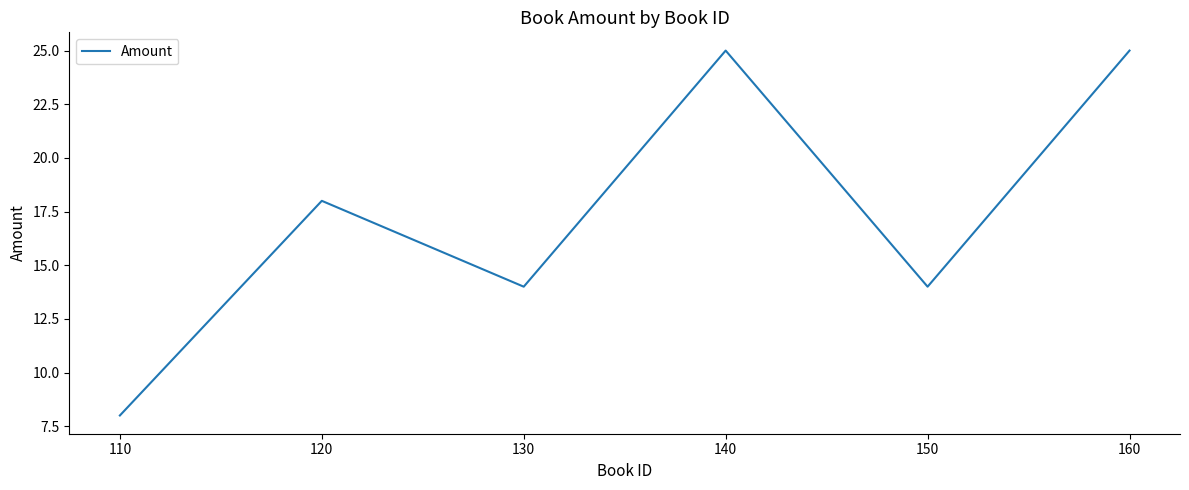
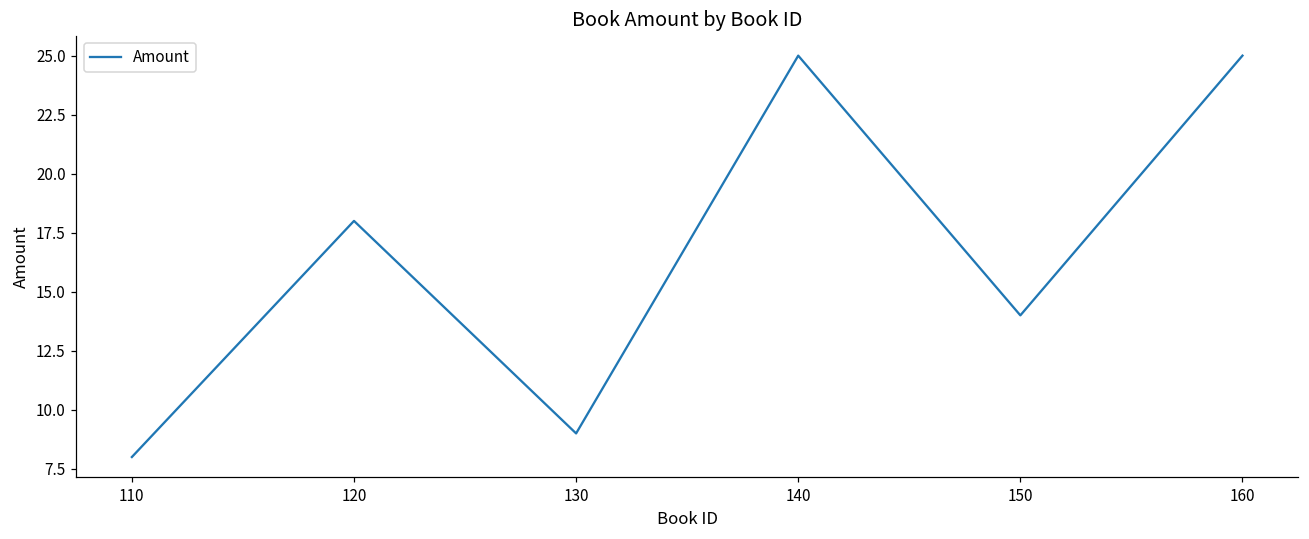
  {
    "110": 8,
    "120": 18,
-   "130": 14,
+   "130": 9,
    "140": 25,
    "150": 14,
    "160": 25
  }
